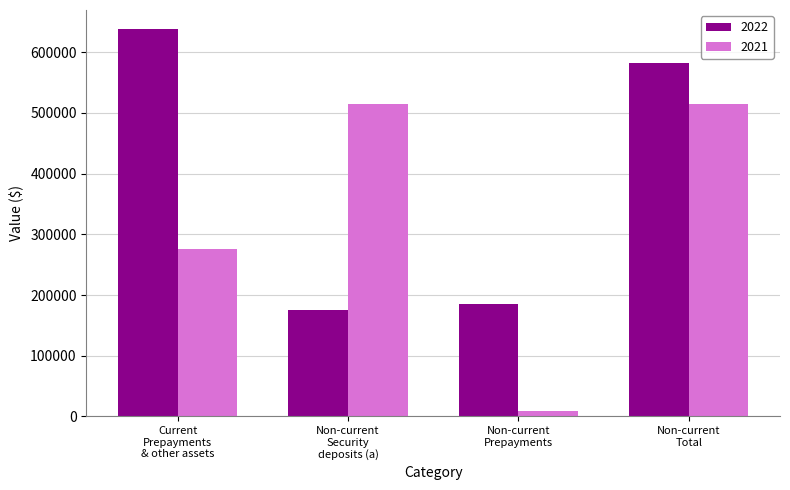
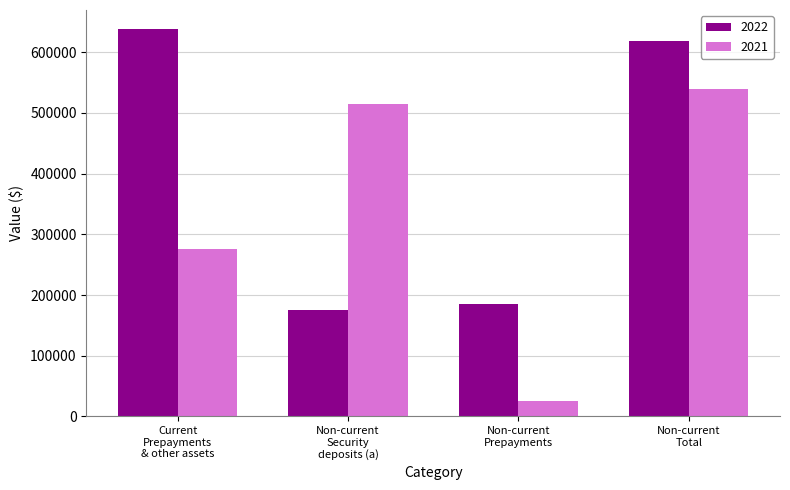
  {
    "2022": {
      "Current Prepayments & other assets": 640000,
      "Non-current Security deposits (a)": 180000,
      "Non-current Prepayments": 190000,
-     "Non-current Total": 580000
+     "Non-current Total": 620000
    },
    "2021": {
      "Current Prepayments & other assets": 280000,
      "Non-current Security deposits (a)": 510000,
-     "Non-current Prepayments": 10000,
-     "Non-current Total": 520000
+     "Non-current Prepayments": 30000,
+     "Non-current Total": 540000
    }
  }
